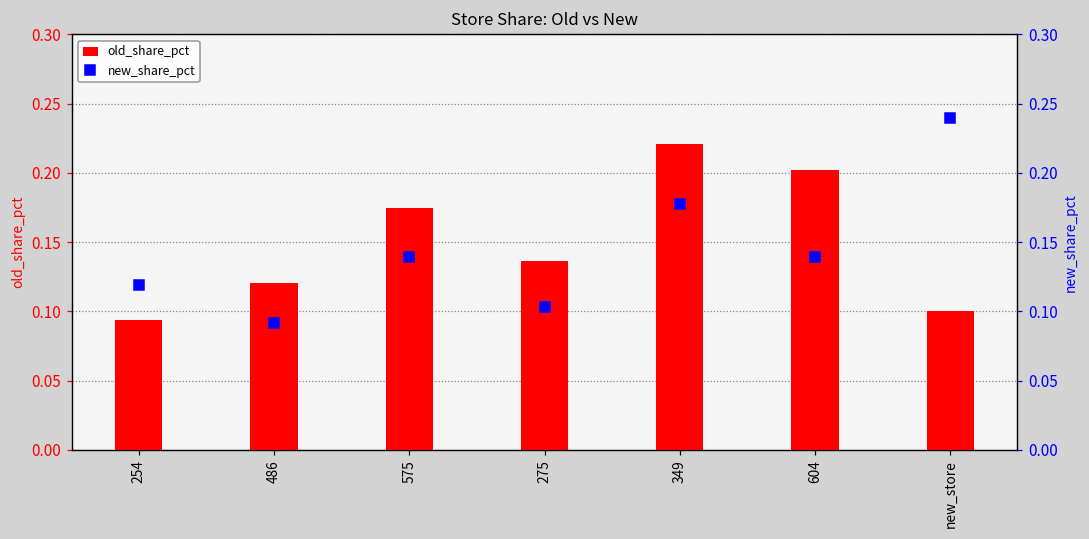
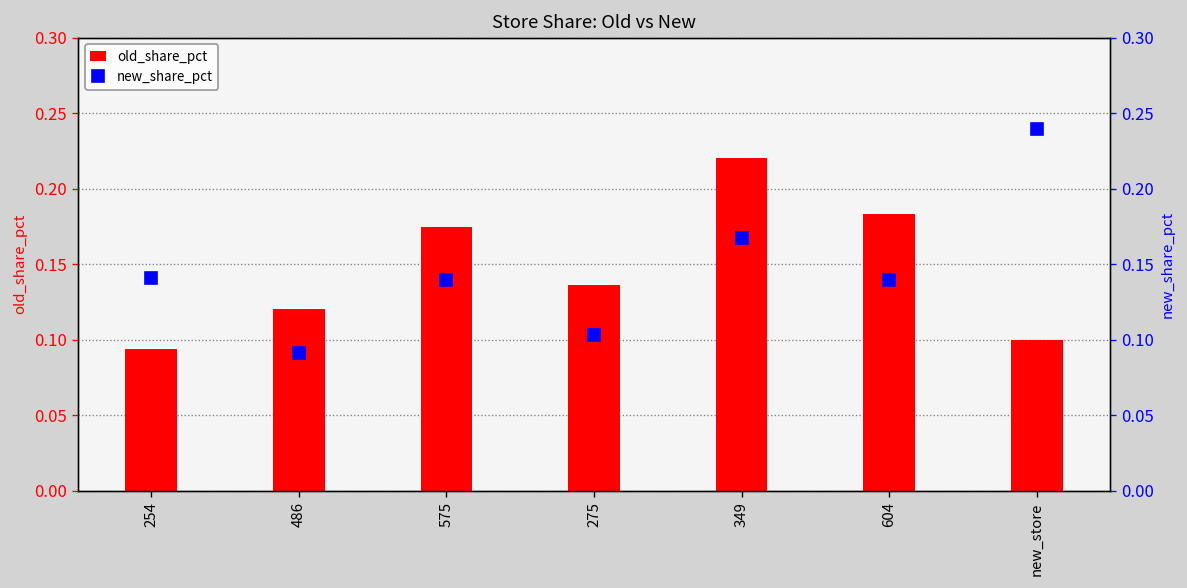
  {
    "old_share_pct": {
      "254": 0.094,
      "486": 0.120,
      "575": 0.175,
      "275": 0.136,
      "349": 0.221,
-     "604": 0.202,
+     "604": 0.183,
      "new_store": 0.100
    },
    "new_share_pct": {
-     "254": 0.119,
+     "254": 0.141,
      "486": 0.091,
      "575": 0.139,
      "275": 0.103,
-     "349": 0.178,
+     "349": 0.167,
      "604": 0.139,
      "new_store": 0.240
    }
  }
